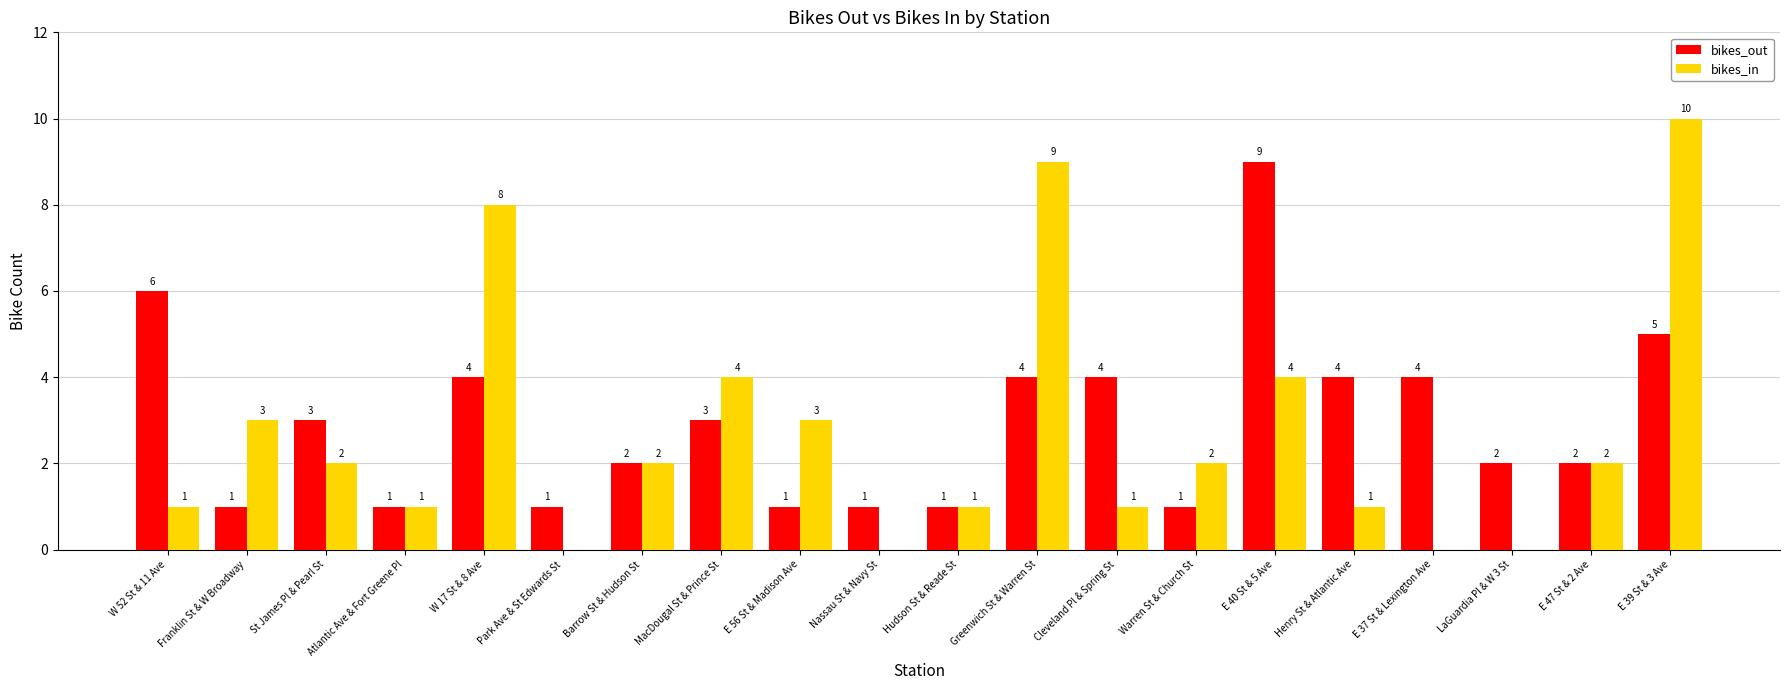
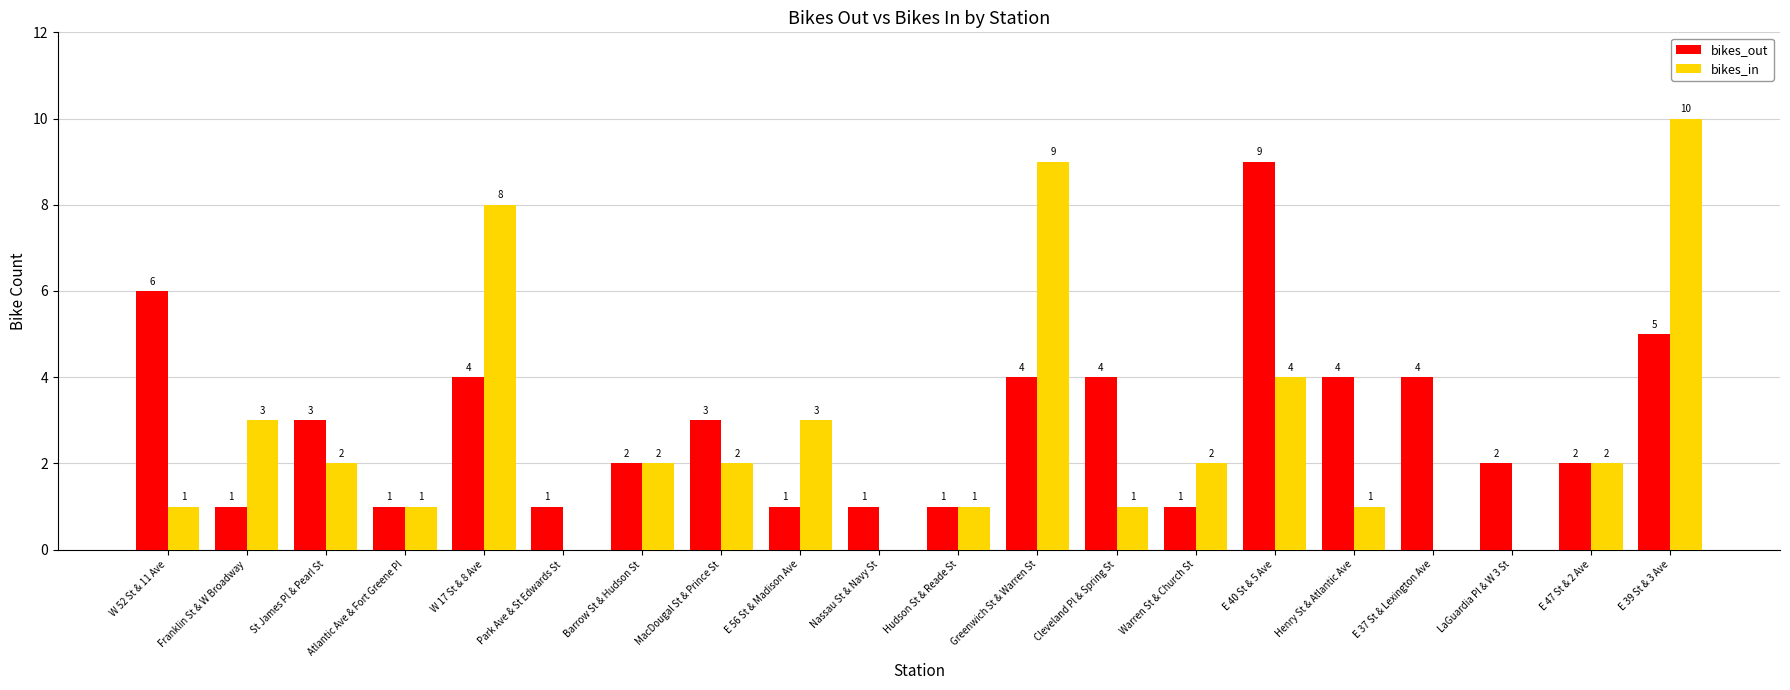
  {
    "bikes_out": {
      "W 52 St & 11 Ave": 6,
      "Franklin St & W Broadway": 1,
      "St James Pl & Pearl St": 3,
      "Atlantic Ave & Fort Greene Pl": 1,
      "W 17 St & 8 Ave": 4,
      "Park Ave & St Edwards St": 1,
      "Barrow St & Hudson St": 2,
      "MacDougal St & Prince St": 3,
      "E 56 St & Madison Ave": 1,
      "Nassau St & Navy St": 1,
      "Hudson St & Reade St": 1,
      "Greenwich St & Warren St": 4,
      "Cleveland Pl & Spring St": 4,
      "Warren St & Church St": 1,
      "E 40 St & 5 Ave": 9,
      "Henry St & Atlantic Ave": 4,
      "E 37 St & Lexington Ave": 4,
      "LaGuardia Pl & W 3 St": 2,
      "E 47 St & 2 Ave": 2,
      "E 39 St & 3 Ave": 5
    },
    "bikes_in": {
      "W 52 St & 11 Ave": 1,
      "Franklin St & W Broadway": 3,
      "St James Pl & Pearl St": 2,
      "Atlantic Ave & Fort Greene Pl": 1,
      "W 17 St & 8 Ave": 8,
      "Barrow St & Hudson St": 2,
-     "MacDougal St & Prince St": 4,
+     "MacDougal St & Prince St": 2,
      "E 56 St & Madison Ave": 3,
      "Hudson St & Reade St": 1,
      "Greenwich St & Warren St": 9,
      "Cleveland Pl & Spring St": 1,
      "Warren St & Church St": 2,
      "E 40 St & 5 Ave": 4,
      "Henry St & Atlantic Ave": 1,
      "E 47 St & 2 Ave": 2,
      "E 39 St & 3 Ave": 10
    }
  }
